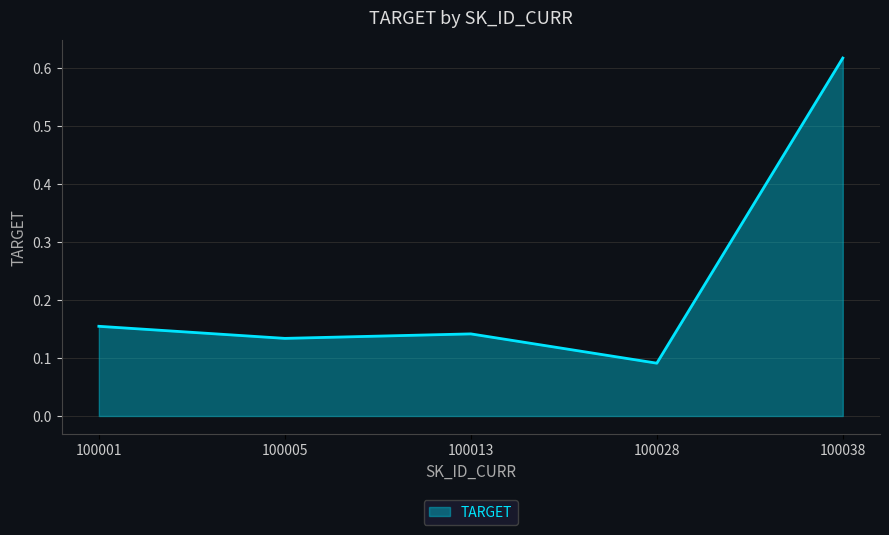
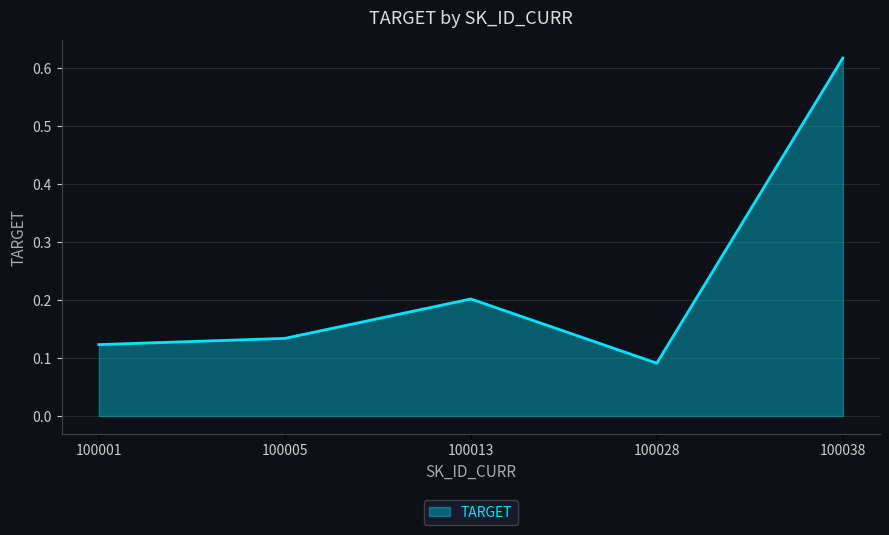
  {
-   "100001": 0.15,
+   "100001": 0.12,
    "100005": 0.13,
-   "100013": 0.14,
+   "100013": 0.20,
    "100028": 0.09,
    "100038": 0.62
  }
